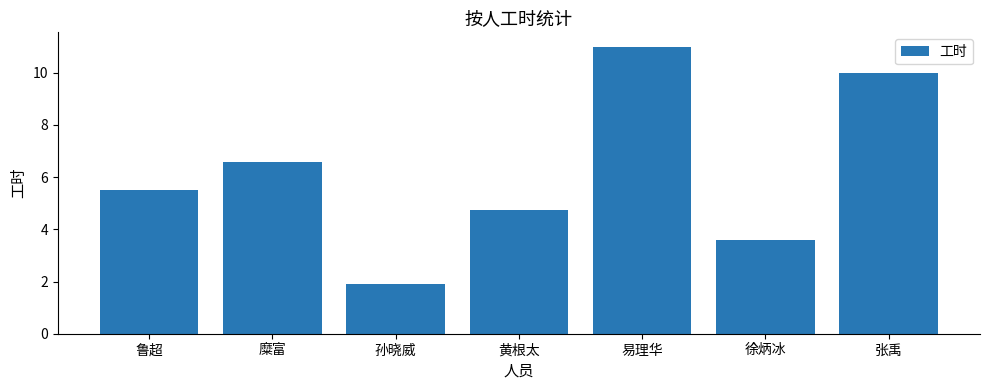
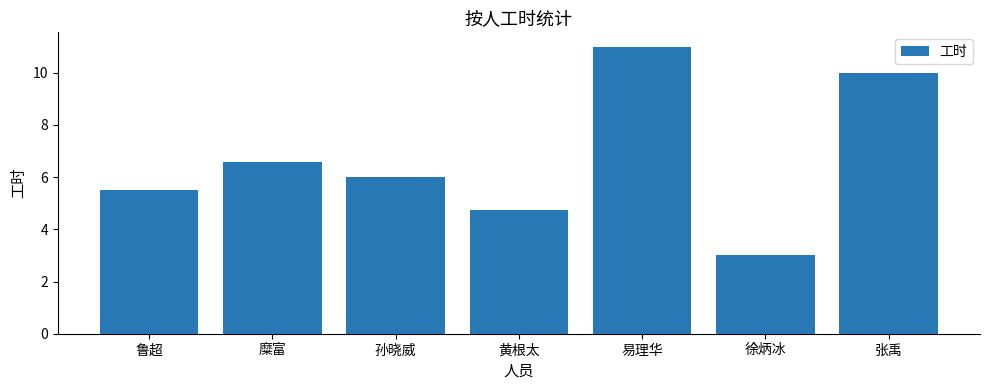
  {
    "鲁超": 5.5,
    "糜富": 6.6,
-   "孙晓威": 1.9,
+   "孙晓威": 6.0,
    "黄根太": 4.8,
    "易理华": 11.0,
-   "徐炳冰": 3.6,
+   "徐炳冰": 3.0,
    "张禹": 10.0
  }
